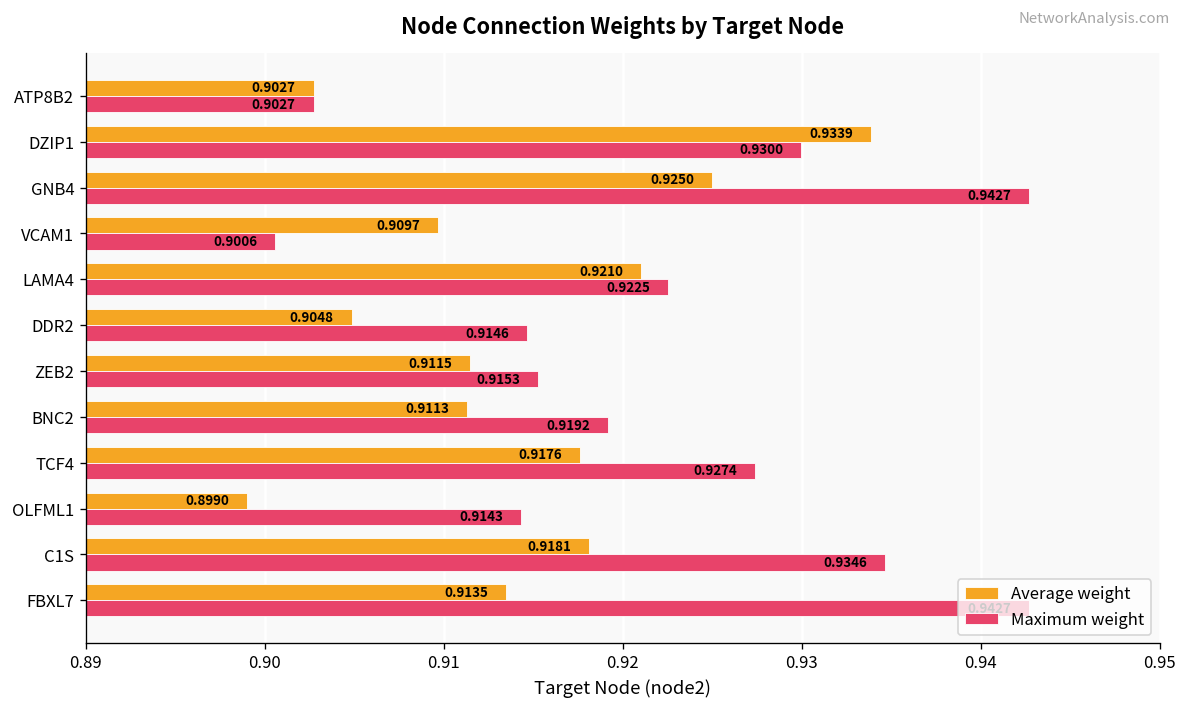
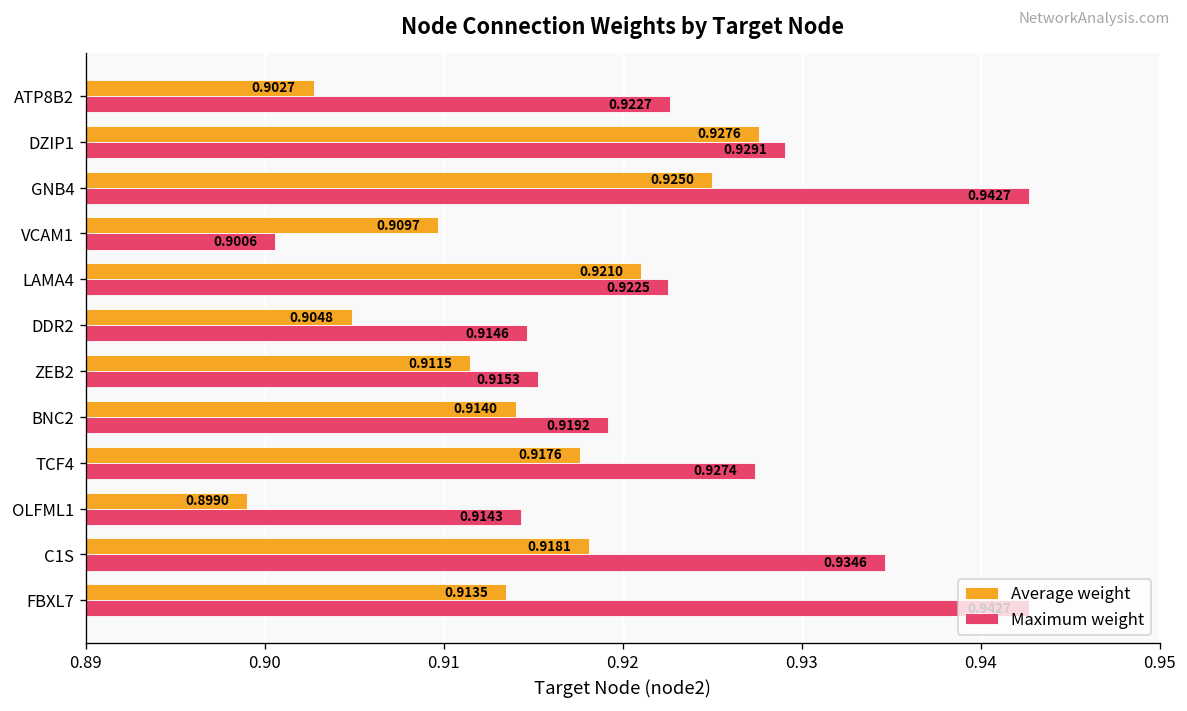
  {
    "Average weight": {
      "ATP8B2": 0.9027,
-     "DZIP1": 0.9339,
+     "DZIP1": 0.9276,
      "GNB4": 0.9250,
      "VCAM1": 0.9097,
      "LAMA4": 0.9210,
      "DDR2": 0.9048,
      "ZEB2": 0.9115,
-     "BNC2": 0.9113,
+     "BNC2": 0.9140,
      "TCF4": 0.9176,
      "OLFML1": 0.8990,
      "C1S": 0.9181,
      "FBXL7": 0.9135
    },
    "Maximum weight": {
-     "ATP8B2": 0.9027,
-     "DZIP1": 0.9300,
+     "ATP8B2": 0.9227,
+     "DZIP1": 0.9291,
      "GNB4": 0.9427,
      "VCAM1": 0.9006,
      "LAMA4": 0.9225,
      "DDR2": 0.9146,
      "ZEB2": 0.9153,
      "BNC2": 0.9192,
      "TCF4": 0.9274,
      "OLFML1": 0.9143,
      "C1S": 0.9346
    }
  }
